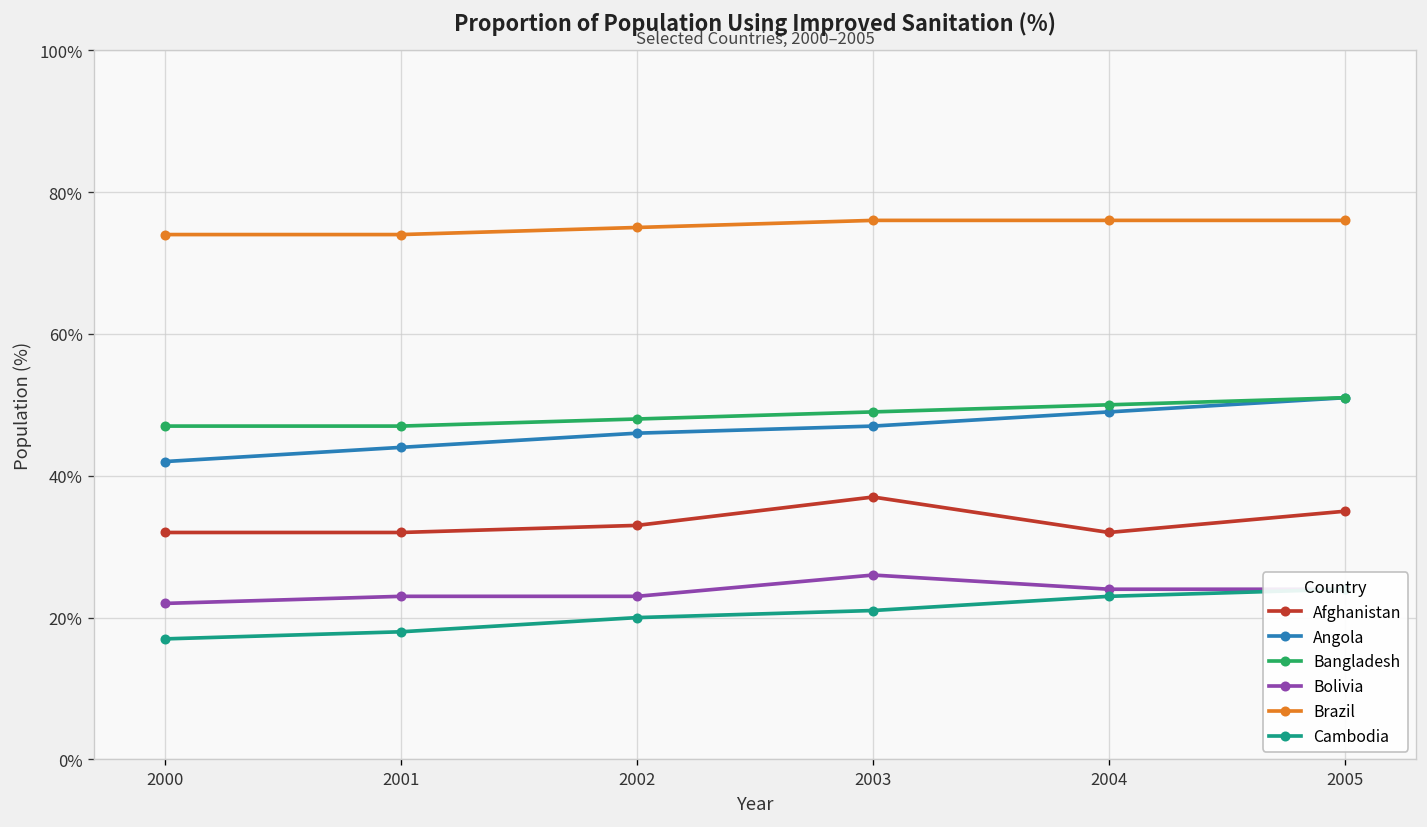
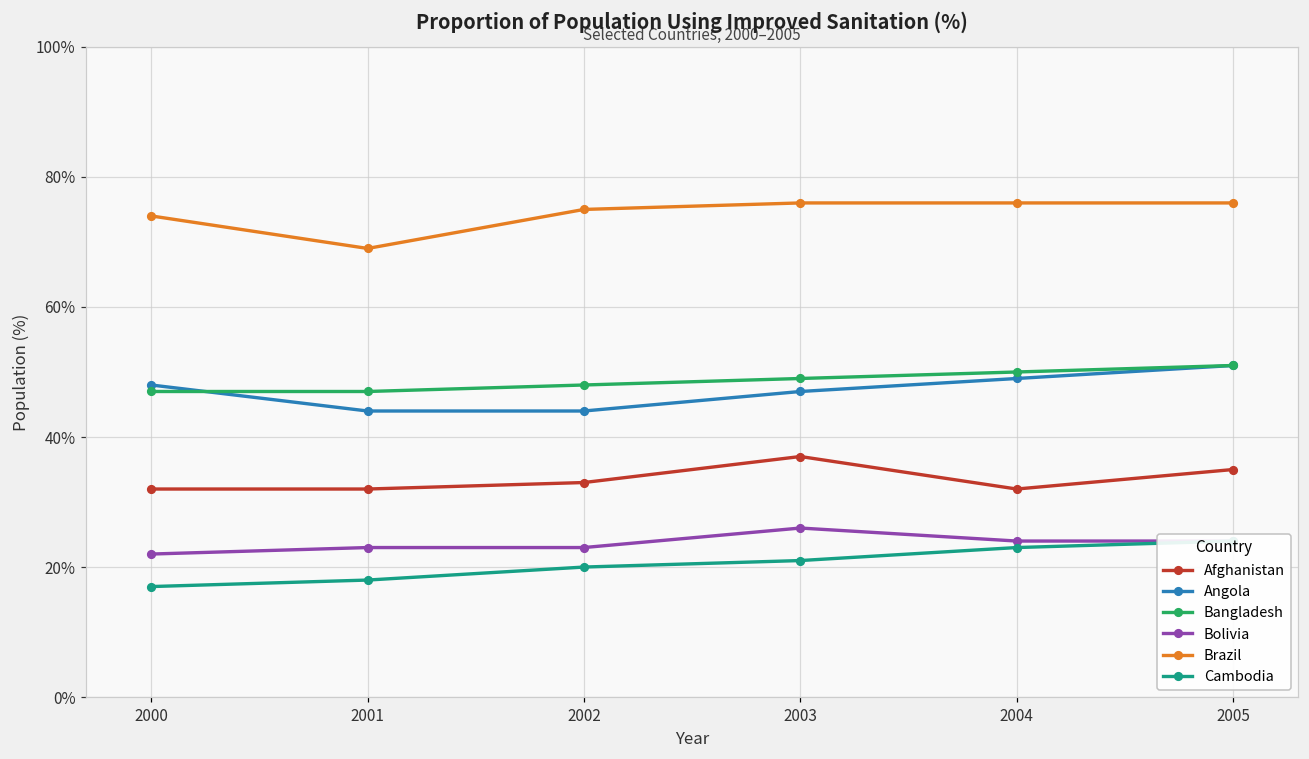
  {
    "Afghanistan": {
      "2000": "32%",
      "2001": "32%",
      "2002": "33%",
      "2003": "37%",
      "2004": "32%",
      "2005": "35%"
    },
    "Angola": {
-     "2000": "42%",
+     "2000": "48%",
      "2001": "44%",
-     "2002": "46%",
+     "2002": "44%",
      "2003": "47%",
      "2004": "49%"
    },
    "Bolivia": {
      "2000": "22%",
      "2001": "23%",
      "2002": "23%",
      "2003": "26%",
      "2004": "24%"
    },
    "Brazil": {
      "2000": "74%",
-     "2001": "74%",
+     "2001": "69%",
      "2002": "75%",
      "2003": "76%",
      "2004": "76%",
      "2005": "76%"
    }
  }
